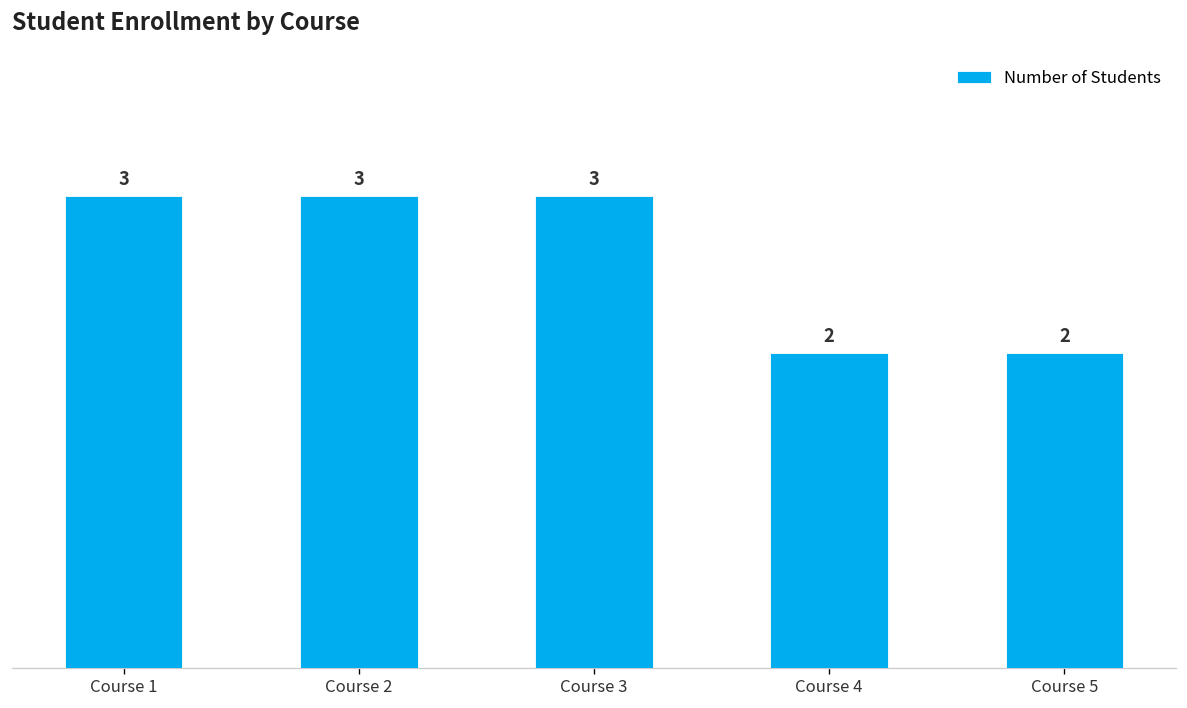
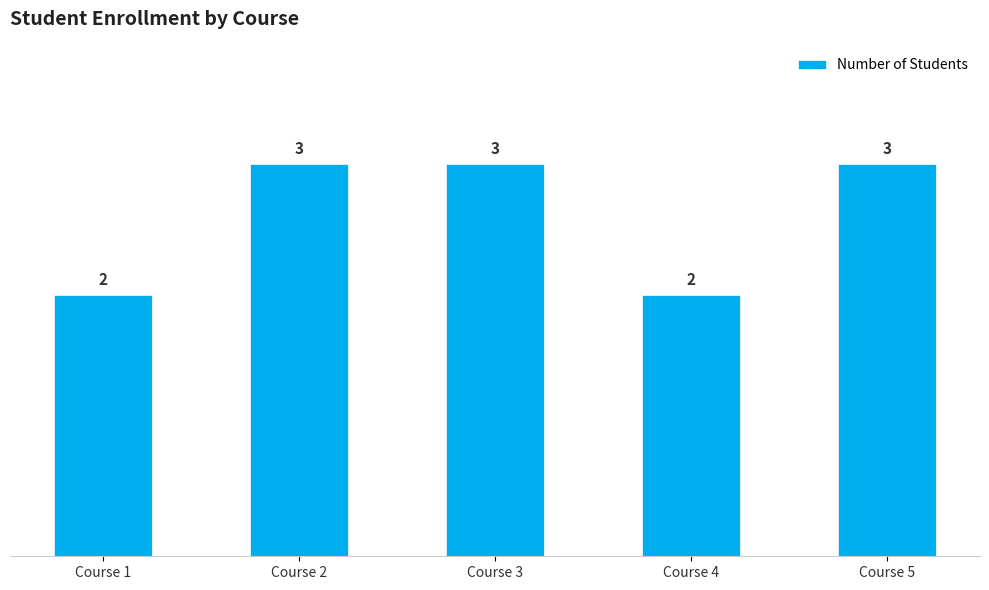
  {
-   "Course 1": 3,
+   "Course 1": 2,
    "Course 2": 3,
    "Course 3": 3,
    "Course 4": 2,
-   "Course 5": 2
+   "Course 5": 3
  }
